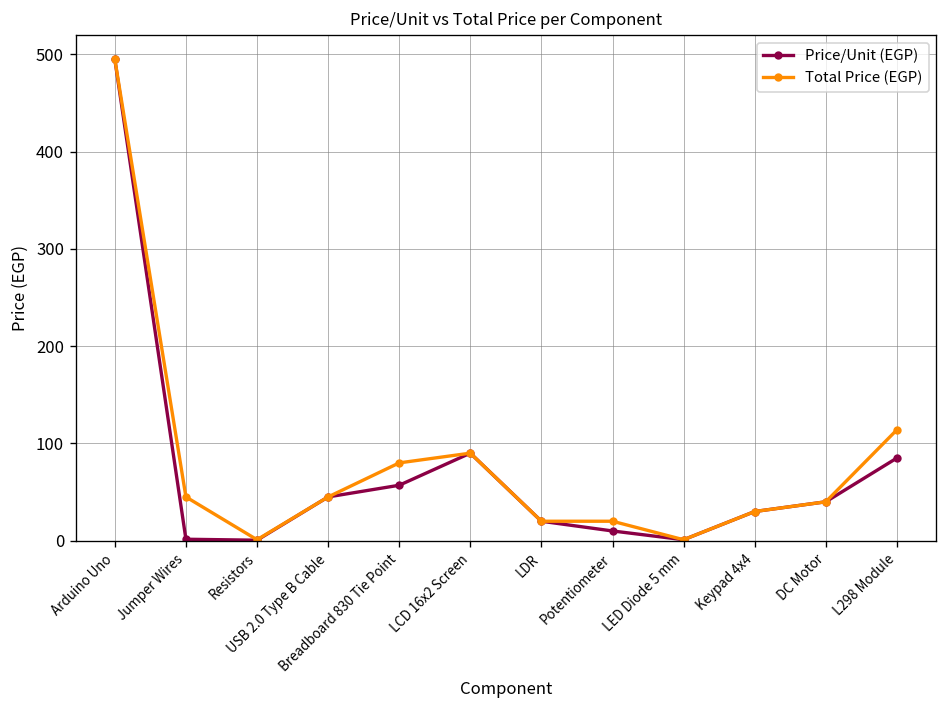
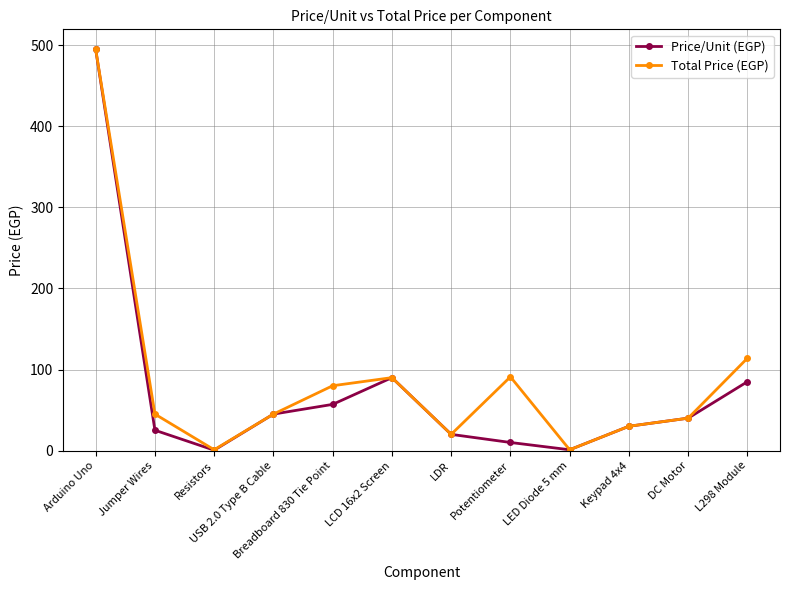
  {
    "Price/Unit (EGP)": {
-     "Jumper Wires": 0,
+     "Jumper Wires": 30,
      "Breadboard 830 Tie Point": 60,
      "Potentiometer": 10,
      "L298 Module": 90
    },
    "Total Price (EGP)": {
      "Jumper Wires": 50,
      "Breadboard 830 Tie Point": 80,
-     "Potentiometer": 20,
+     "Potentiometer": 90,
      "L298 Module": 110
    }
  }
